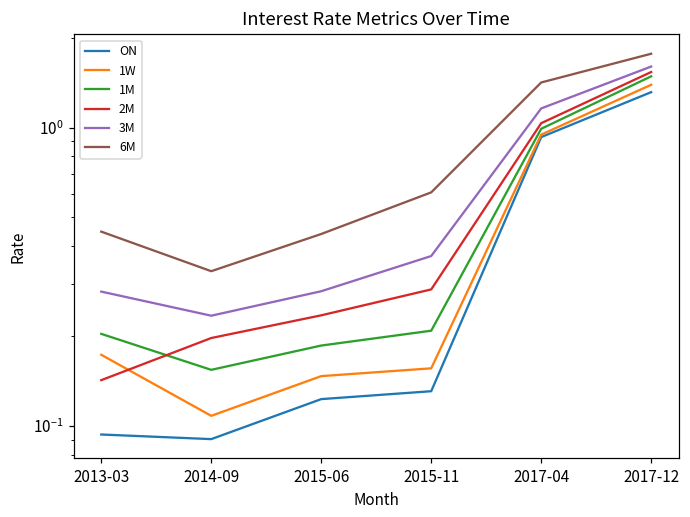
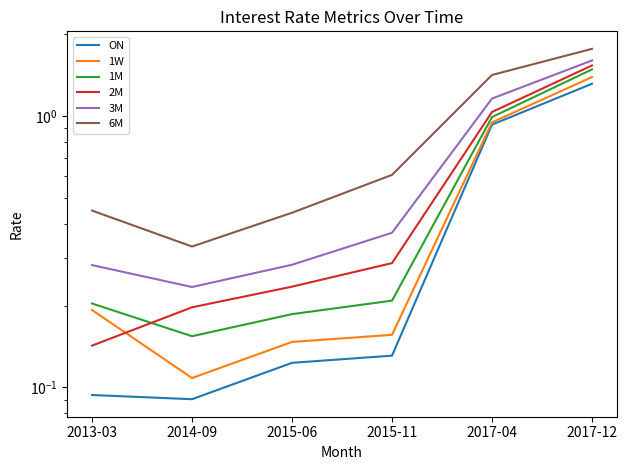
  {
    "ON": {
      "2013-03": 0.094,
      "2014-09": 0.09,
      "2015-06": 0.12,
      "2015-11": 0.13,
      "2017-12": 1.3
    },
    "1W": {
-     "2013-03": 0.17,
+     "2013-03": 0.19,
      "2014-09": 0.11,
      "2015-06": 0.15,
      "2015-11": 0.16,
      "2017-12": 1.4
    },
    "1M": {
      "2013-03": 0.20,
      "2014-09": 0.15,
      "2015-06": 0.19,
      "2015-11": 0.21,
      "2017-04": 0.99,
      "2017-12": 1.5
    },
    "2M": {
      "2013-03": 0.14,
      "2014-09": 0.20,
      "2015-06": 0.23,
      "2015-11": 0.29,
      "2017-04": 1.03,
      "2017-12": 1.5
    },
    "3M": {
      "2013-03": 0.28,
      "2014-09": 0.23,
      "2015-06": 0.28,
      "2015-11": 0.37,
      "2017-04": 1.16,
      "2017-12": 1.6
    },
    "6M": {
      "2013-03": 0.45,
      "2014-09": 0.33,
      "2015-06": 0.44,
      "2015-11": 0.61,
      "2017-04": 1.4,
      "2017-12": 1.8
    }
  }
